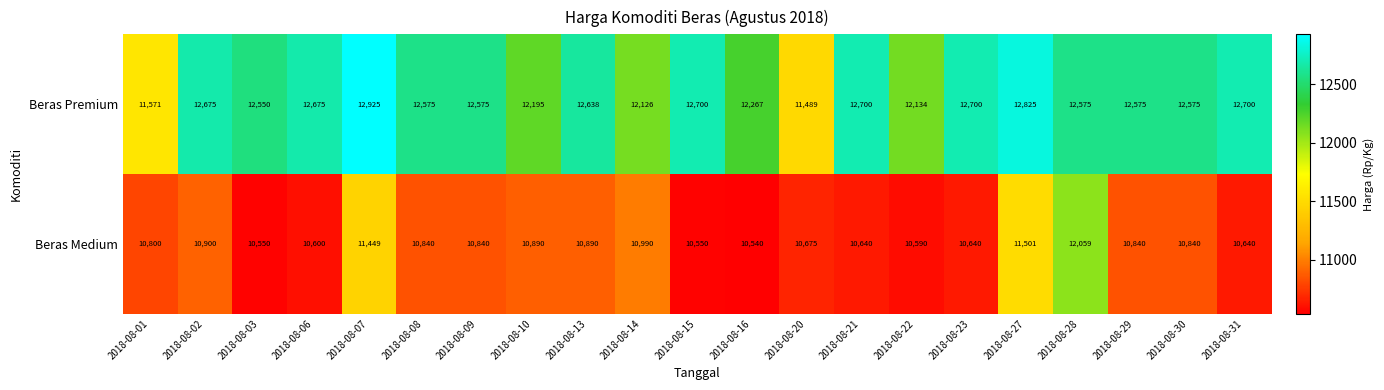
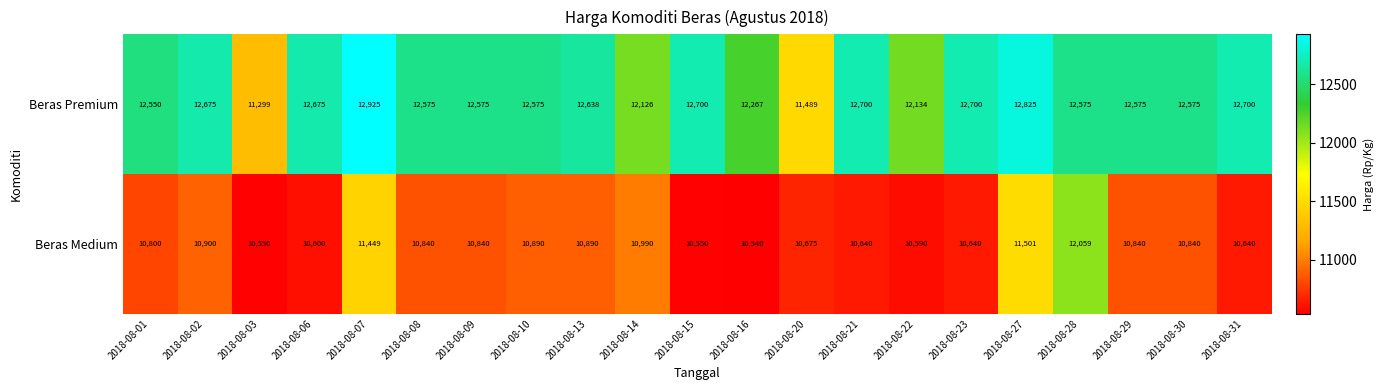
  {
    "Beras Premium": {
-     "2018-08-01": "11,571",
+     "2018-08-01": "12,550",
      "2018-08-02": "12,675",
-     "2018-08-03": "12,550",
+     "2018-08-03": "11,299",
      "2018-08-06": "12,675",
      "2018-08-07": "12,925",
      "2018-08-08": "12,575",
      "2018-08-09": "12,575",
-     "2018-08-10": "12,195",
+     "2018-08-10": "12,575",
      "2018-08-13": "12,638",
      "2018-08-14": "12,126",
      "2018-08-15": "12,700",
      "2018-08-16": "12,267",
      "2018-08-20": "11,489",
      "2018-08-21": "12,700",
      "2018-08-22": "12,134",
      "2018-08-23": "12,700",
      "2018-08-27": "12,825",
      "2018-08-28": "12,575",
      "2018-08-29": "12,575",
      "2018-08-30": "12,575",
      "2018-08-31": "12,700"
    },
    "Beras Medium": {
      "2018-08-01": "10,800",
      "2018-08-02": "10,900",
      "2018-08-03": "10,550",
      "2018-08-06": "10,600",
      "2018-08-07": "11,449",
      "2018-08-08": "10,840",
      "2018-08-09": "10,840",
      "2018-08-10": "10,890",
      "2018-08-13": "10,890",
      "2018-08-14": "10,990",
      "2018-08-15": "10,550",
      "2018-08-16": "10,540",
      "2018-08-20": "10,675",
      "2018-08-21": "10,640",
      "2018-08-22": "10,590",
      "2018-08-23": "10,640",
      "2018-08-27": "11,501",
      "2018-08-28": "12,059",
      "2018-08-29": "10,840",
      "2018-08-30": "10,840",
      "2018-08-31": "10,640"
    }
  }
